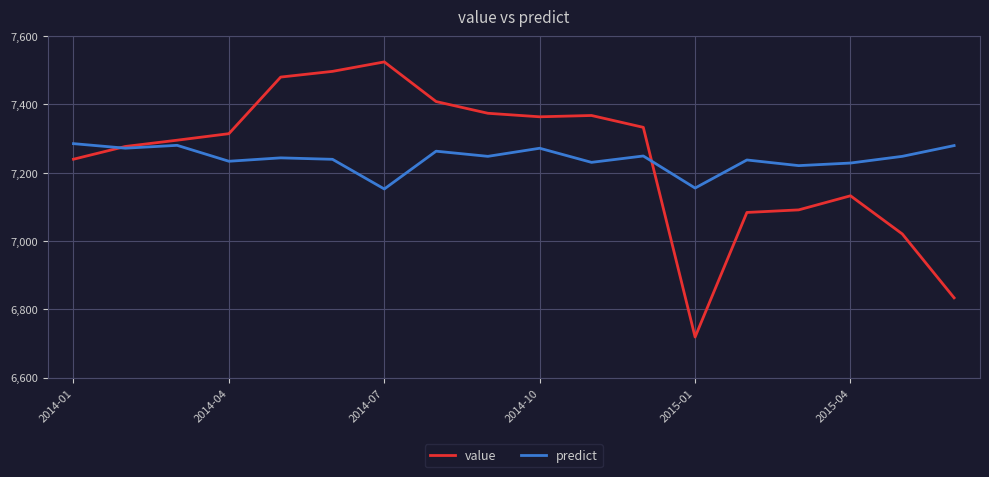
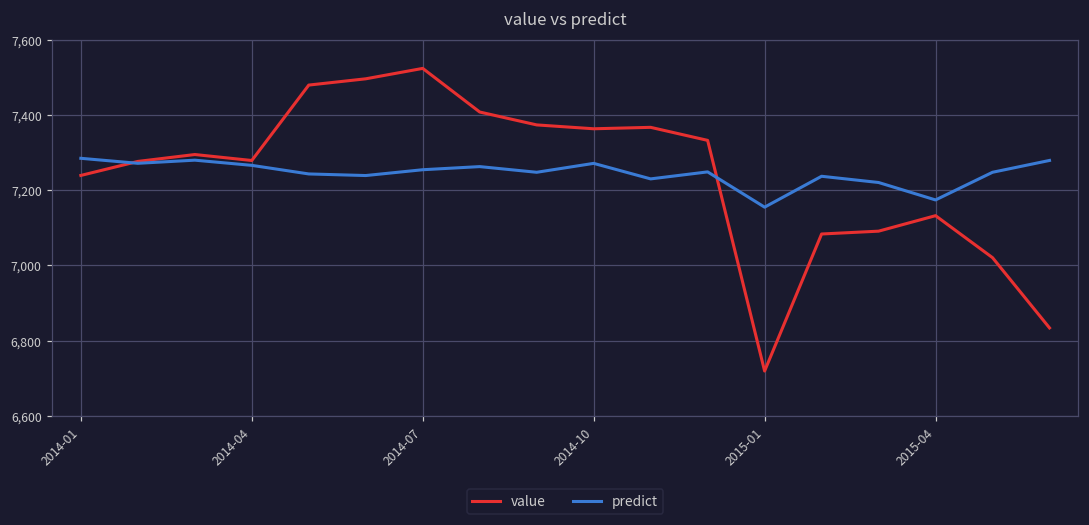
  {
    "value": {
      "2014-01": "7,240",
-     "2014-04": "7,310",
+     "2014-04": "7,280",
      "2014-07": "7,520",
      "2014-10": "7,360",
      "2015-01": "6,720",
      "2015-04": "7,130"
    },
    "predict": {
      "2014-01": "7,290",
-     "2014-04": "7,230",
-     "2014-07": "7,150",
+     "2014-04": "7,270",
+     "2014-07": "7,250",
      "2014-10": "7,270",
      "2015-01": "7,150",
-     "2015-04": "7,230"
+     "2015-04": "7,170"
    }
  }
